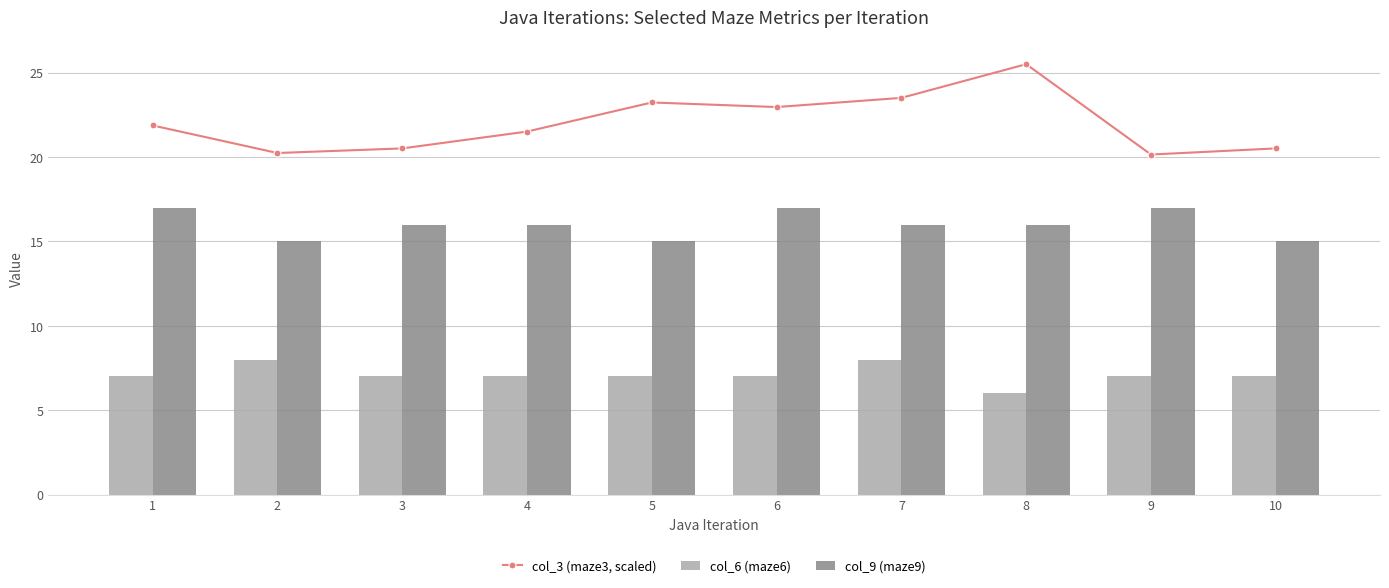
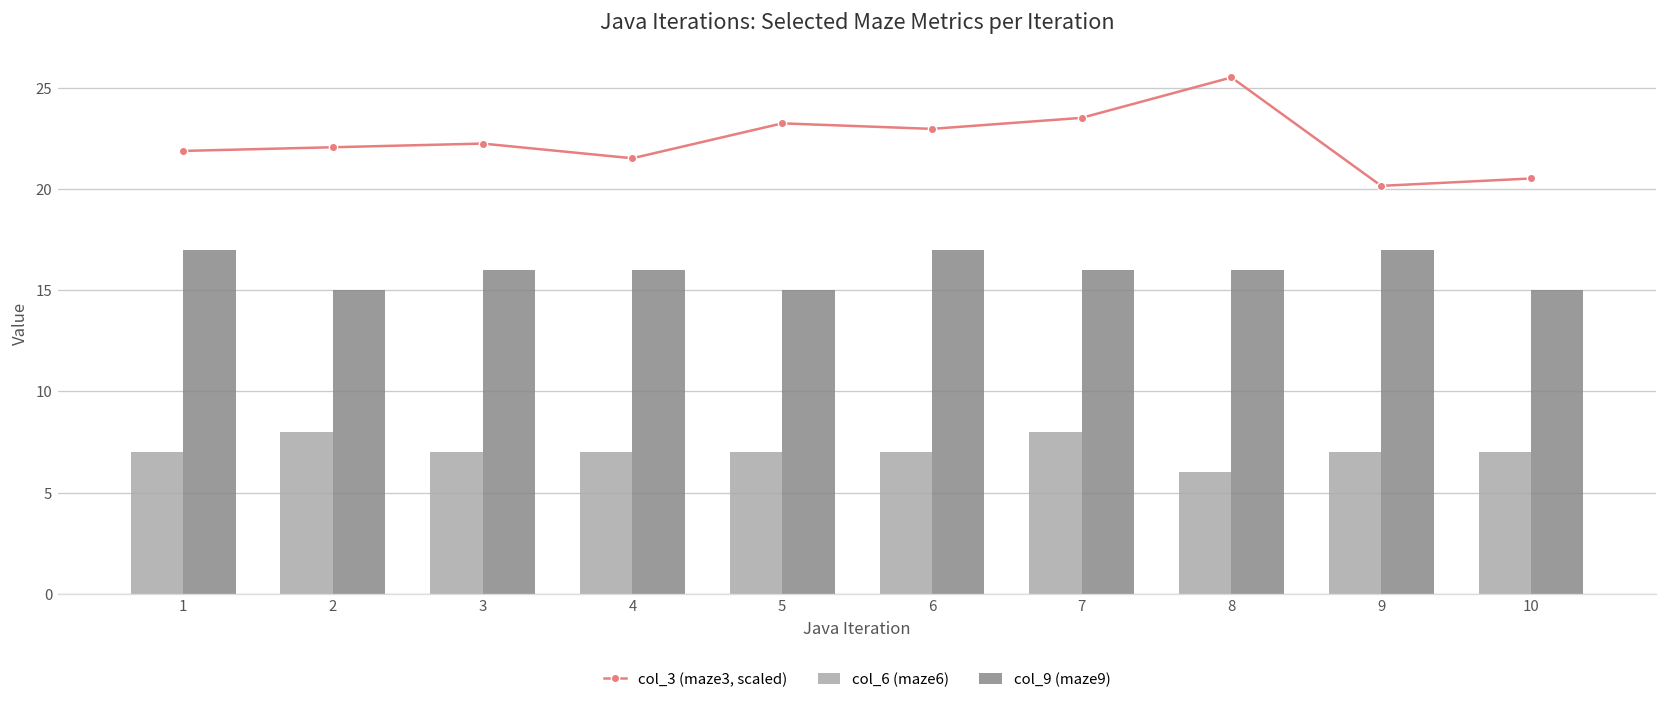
  {
    "col_3 (maze3, scaled)": {
      "1": 21.9,
-     "2": 20.2,
-     "3": 20.5,
+     "2": 22.1,
+     "3": 22.2,
      "4": 21.5,
      "5": 23.2,
      "6": 23.0,
      "7": 23.5,
      "8": 25.5,
      "9": 20.1,
      "10": 20.5
    }
  }
